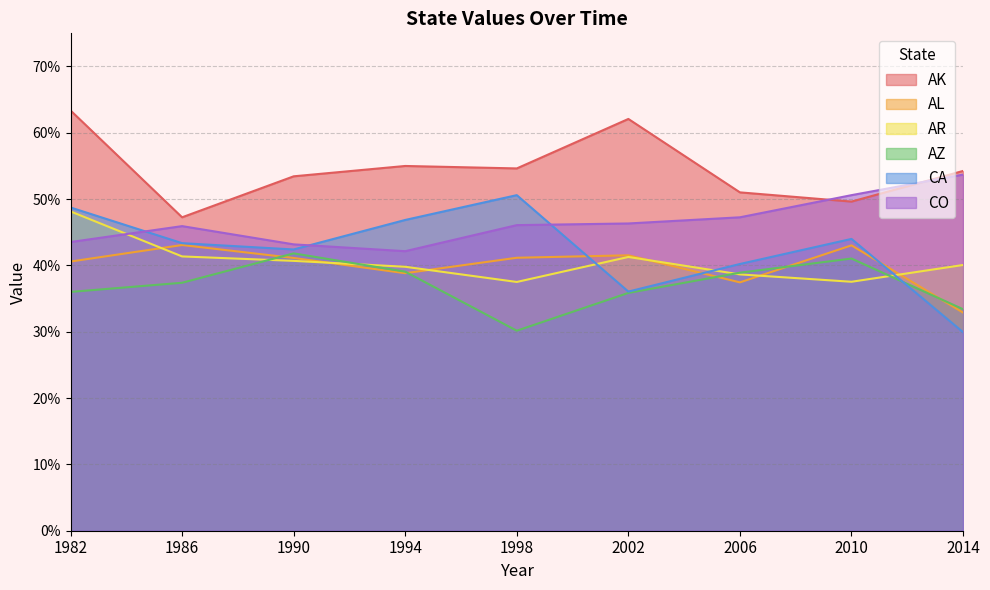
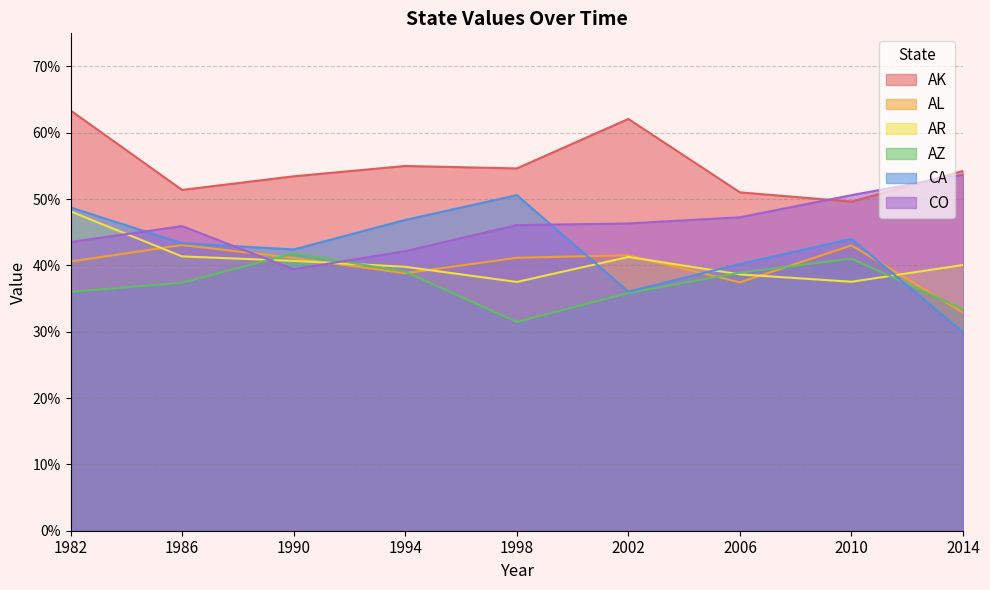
  {
    "AK": {
      "1982": "63%",
-     "1986": "47%",
+     "1986": "51%",
      "1990": "53%",
      "1994": "55%",
      "1998": "55%",
      "2002": "62%",
      "2006": "51%",
      "2010": "50%",
      "2014": "54%"
    },
    "AZ": {
      "1982": "36%",
      "1986": "37%",
      "1990": "42%",
-     "1998": "30%",
+     "1998": "31%",
      "2010": "41%",
      "2014": "33%"
    },
    "CA": {
      "1982": "49%",
      "1990": "42%",
      "1994": "47%",
      "1998": "51%",
      "2006": "40%",
      "2010": "44%",
      "2014": "30%"
    },
    "CO": {
      "1982": "44%",
      "1986": "46%",
-     "1990": "43%",
+     "1990": "39%",
      "1994": "42%",
      "1998": "46%",
      "2002": "46%",
      "2006": "47%",
      "2010": "51%",
      "2014": "54%"
    }
  }
